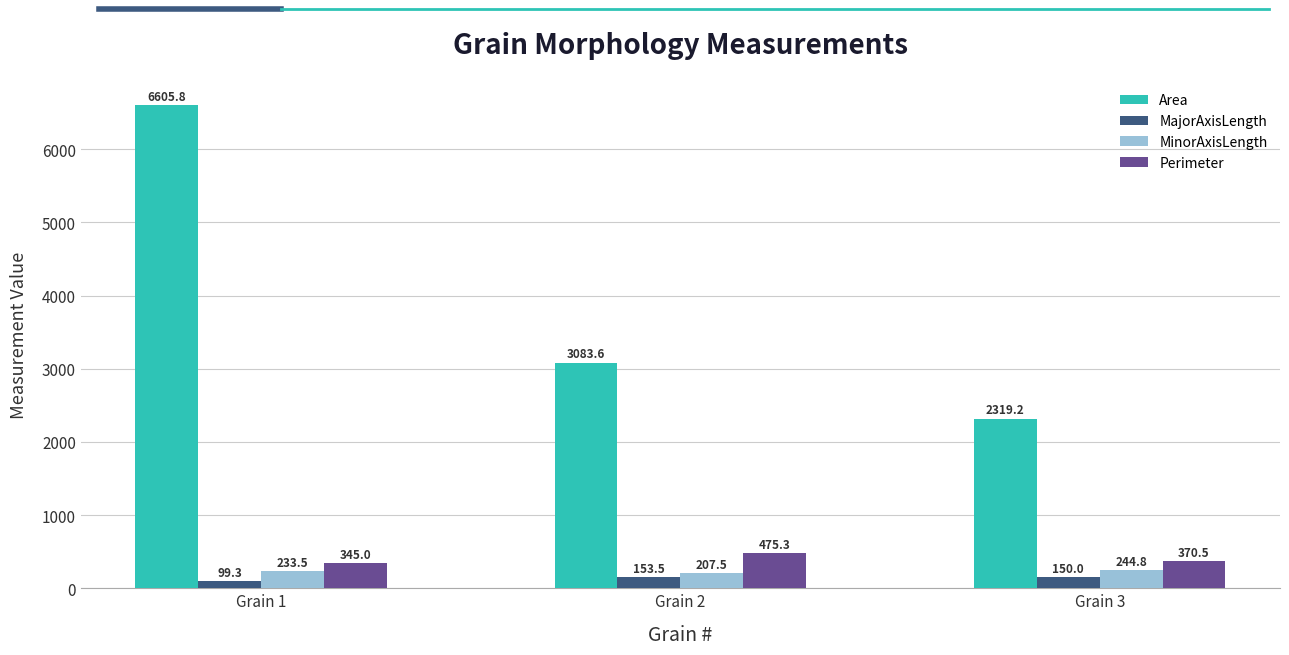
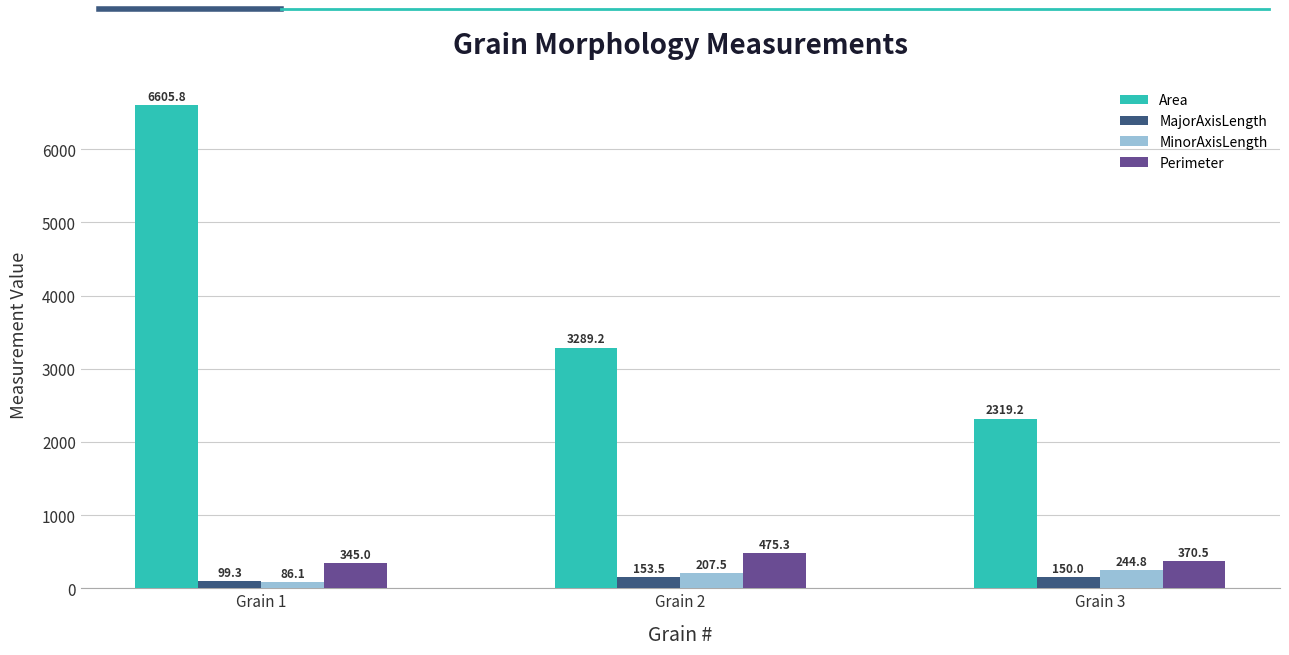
  {
    "Area": {
      "Grain 1": 6605.8,
-     "Grain 2": 3083.6,
+     "Grain 2": 3289.2,
      "Grain 3": 2319.2
    },
    "MinorAxisLength": {
-     "Grain 1": 233.5,
+     "Grain 1": 86.1,
      "Grain 2": 207.5,
      "Grain 3": 244.8
    }
  }
